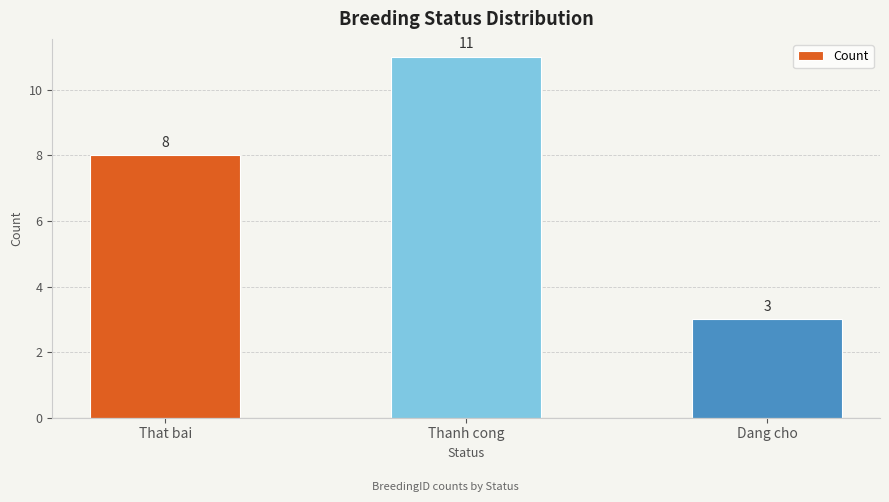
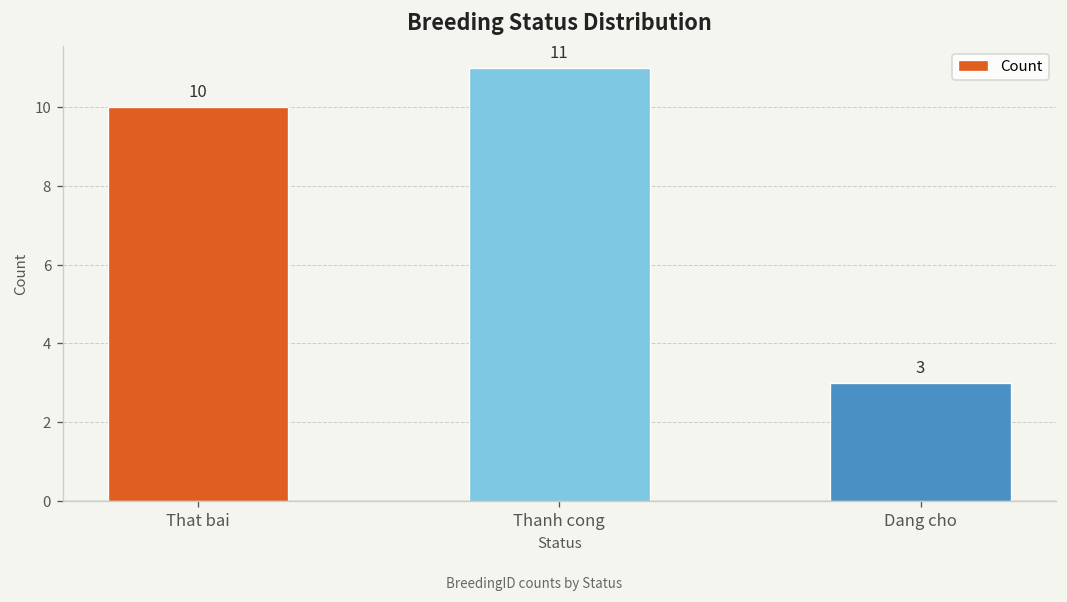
  {
-   "That bai": 8,
+   "That bai": 10,
    "Thanh cong": 11,
    "Dang cho": 3
  }
